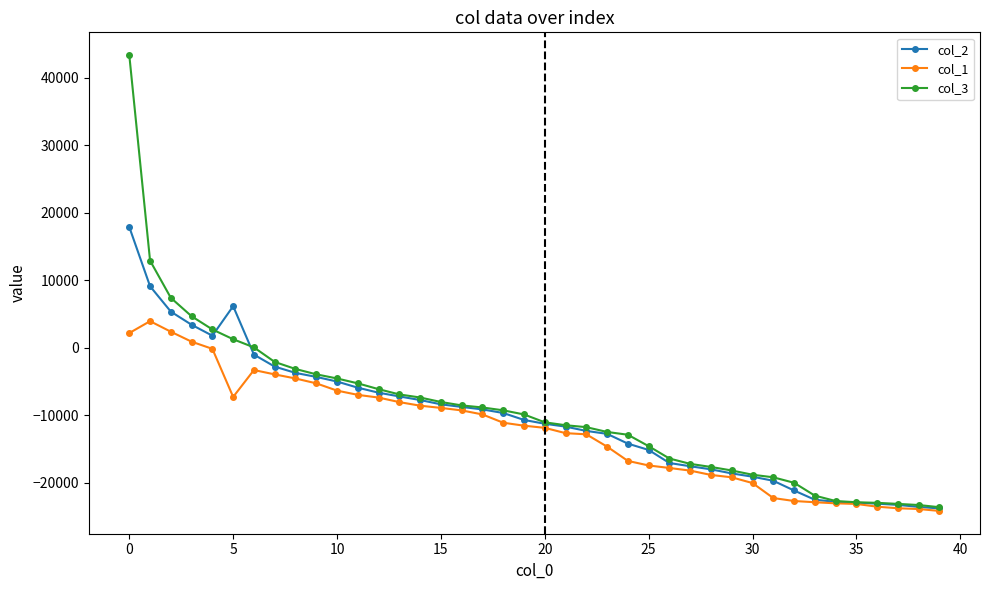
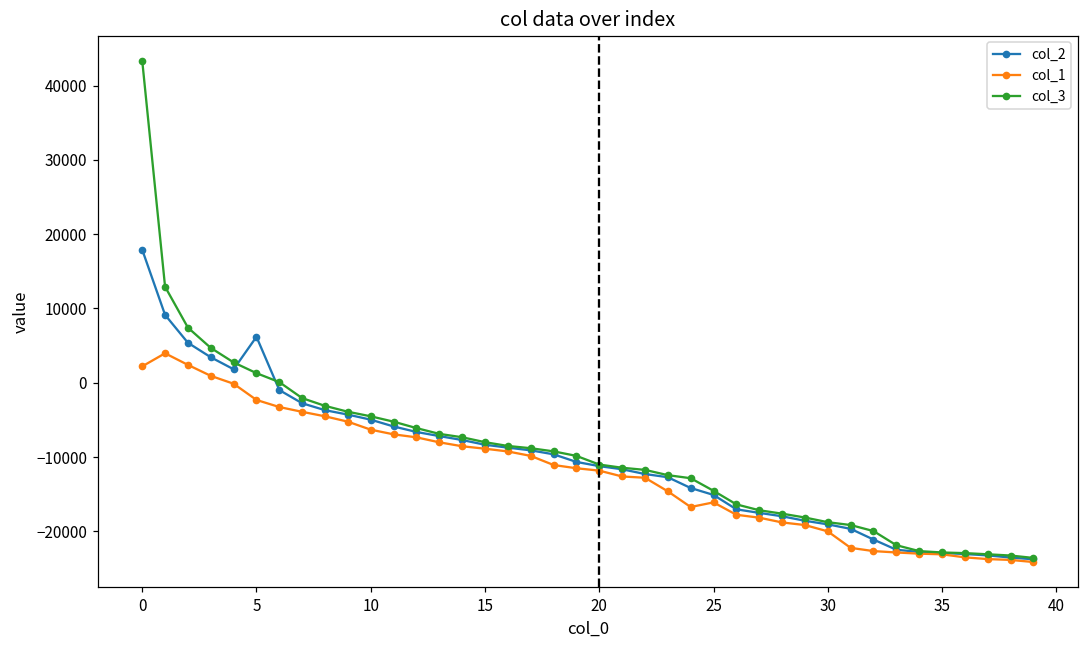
  {
    "col_2": {
      "0": 18000,
      "5": 6000,
      "10": -5000,
      "25": -15000
    },
    "col_1": {
      "0": 2000,
-     "5": -7000,
+     "5": -2000,
      "10": -6000,
      "15": -9000,
      "20": -12000,
-     "25": -17000,
+     "25": -16000,
      "30": -20000
    },
    "col_3": {
      "0": 43000,
      "5": 1000,
      "10": -5000,
      "25": -15000
    }
  }
